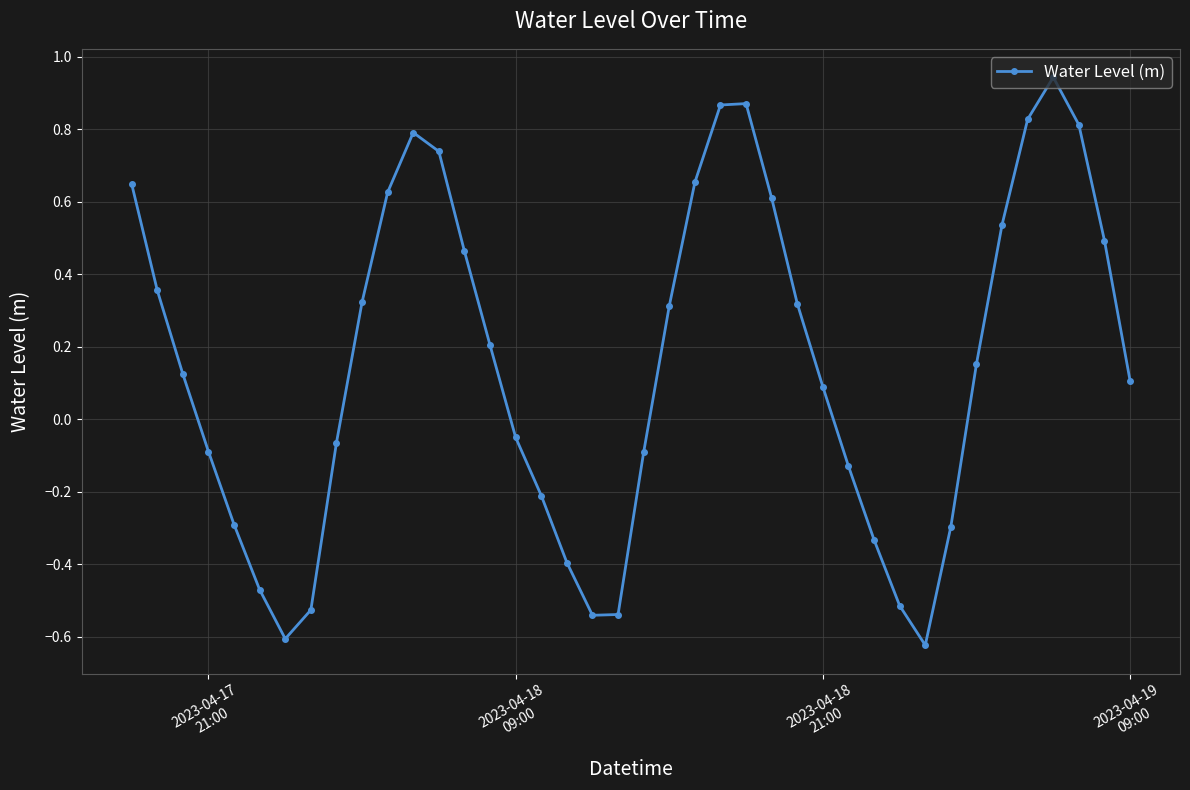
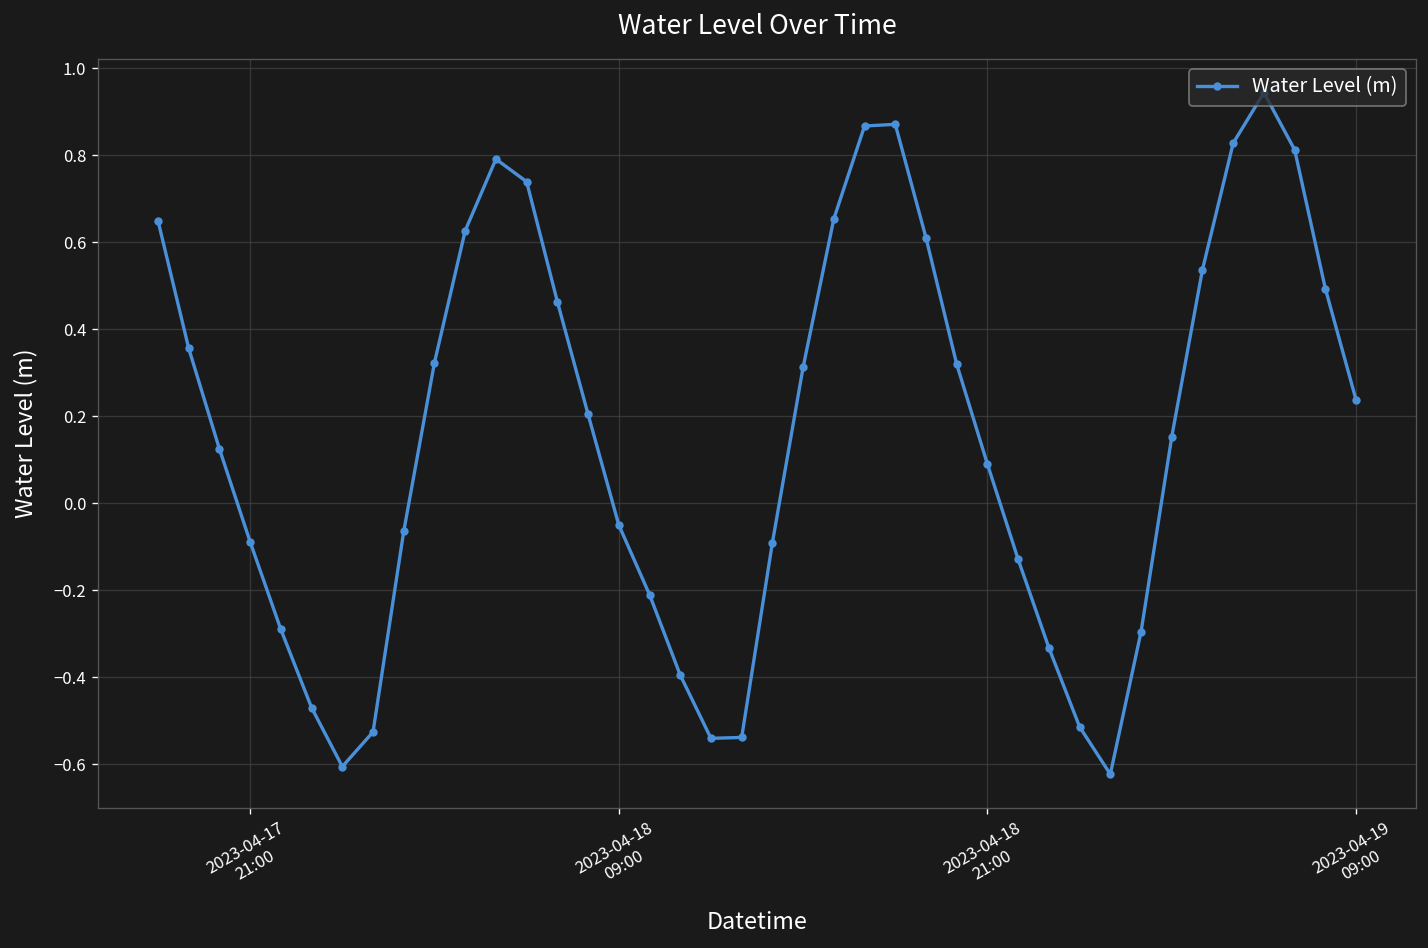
  {
    "2023-04-17 21:00": -0.09,
    "2023-04-18 09:00": -0.05,
    "2023-04-18 21:00": 0.09,
-   "2023-04-19 09:00": 0.11
+   "2023-04-19 09:00": 0.24
  }
